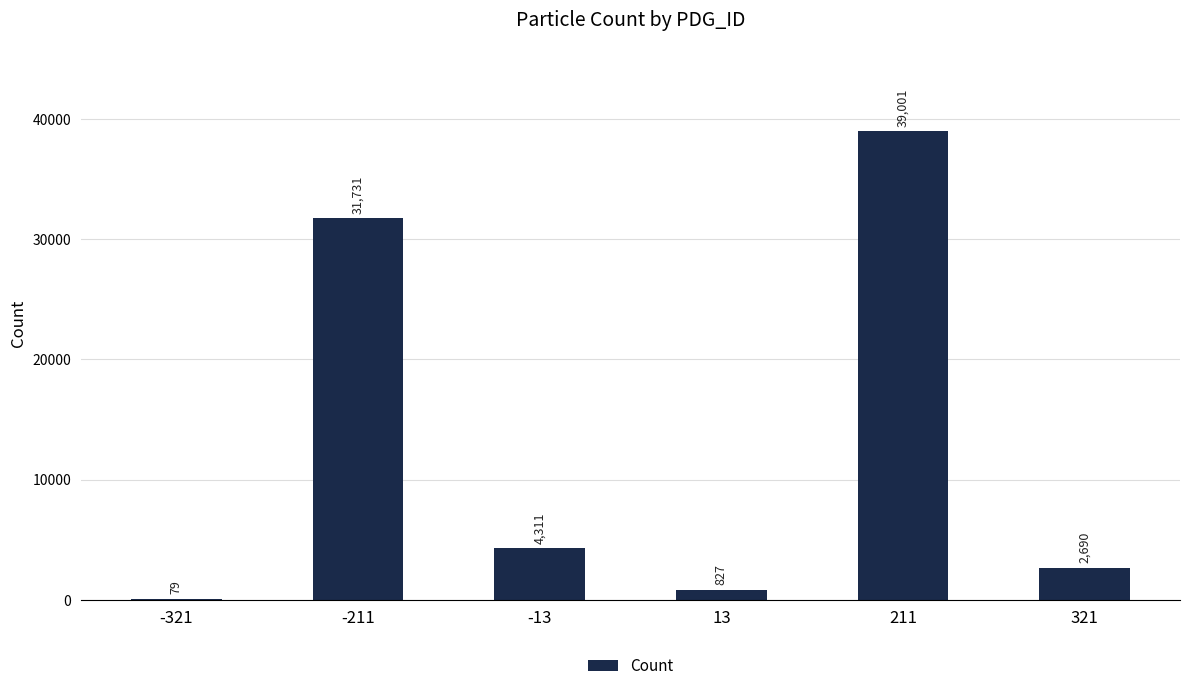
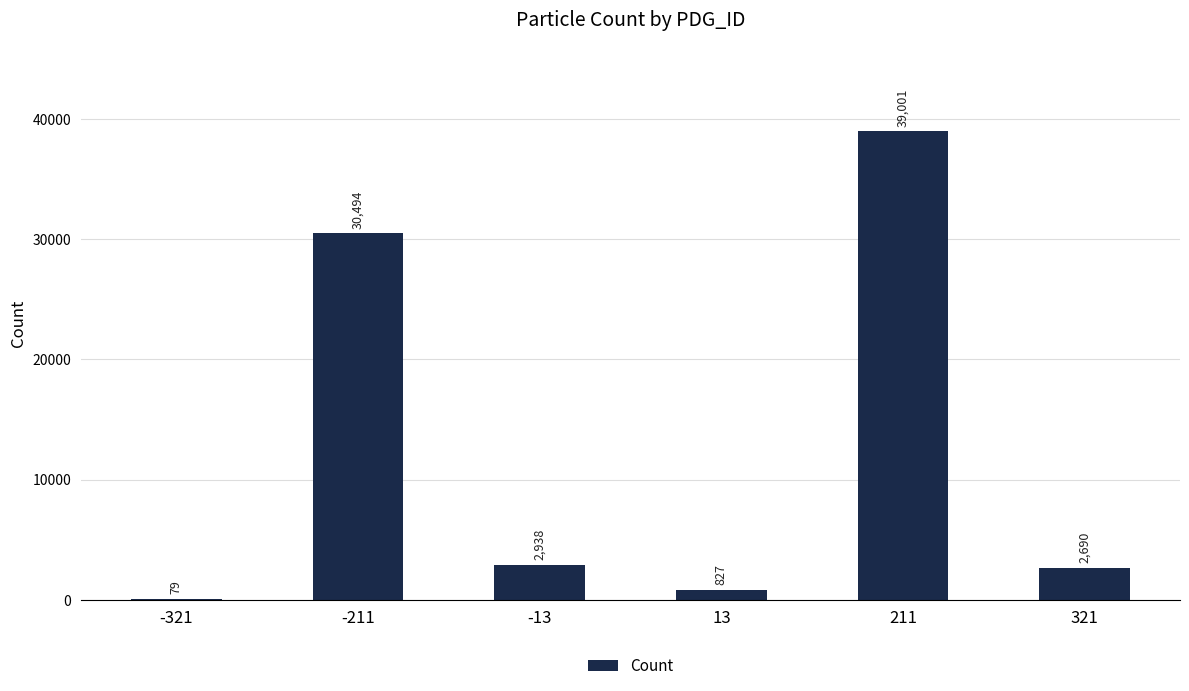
  {
    "-321": "79",
-   "-211": "31,731",
-   "-13": "4,311",
+   "-211": "30,494",
+   "-13": "2,938",
    "13": "827",
    "211": "39,001",
    "321": "2,690"
  }
